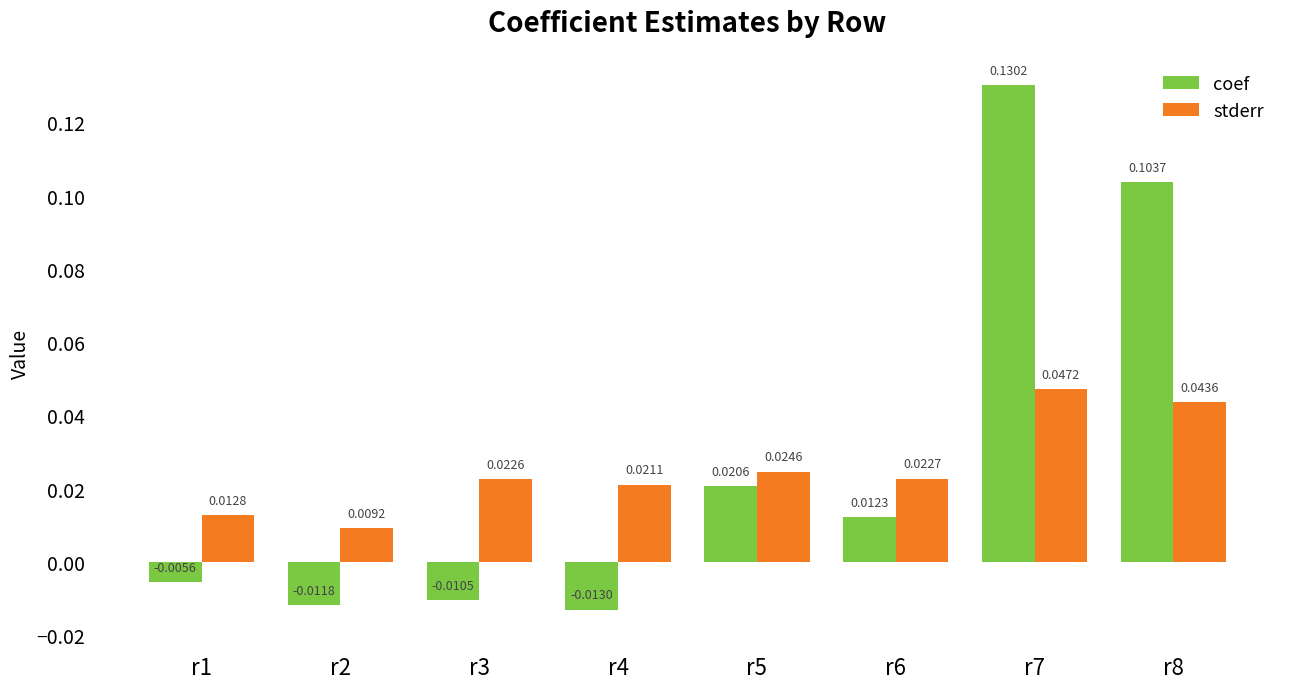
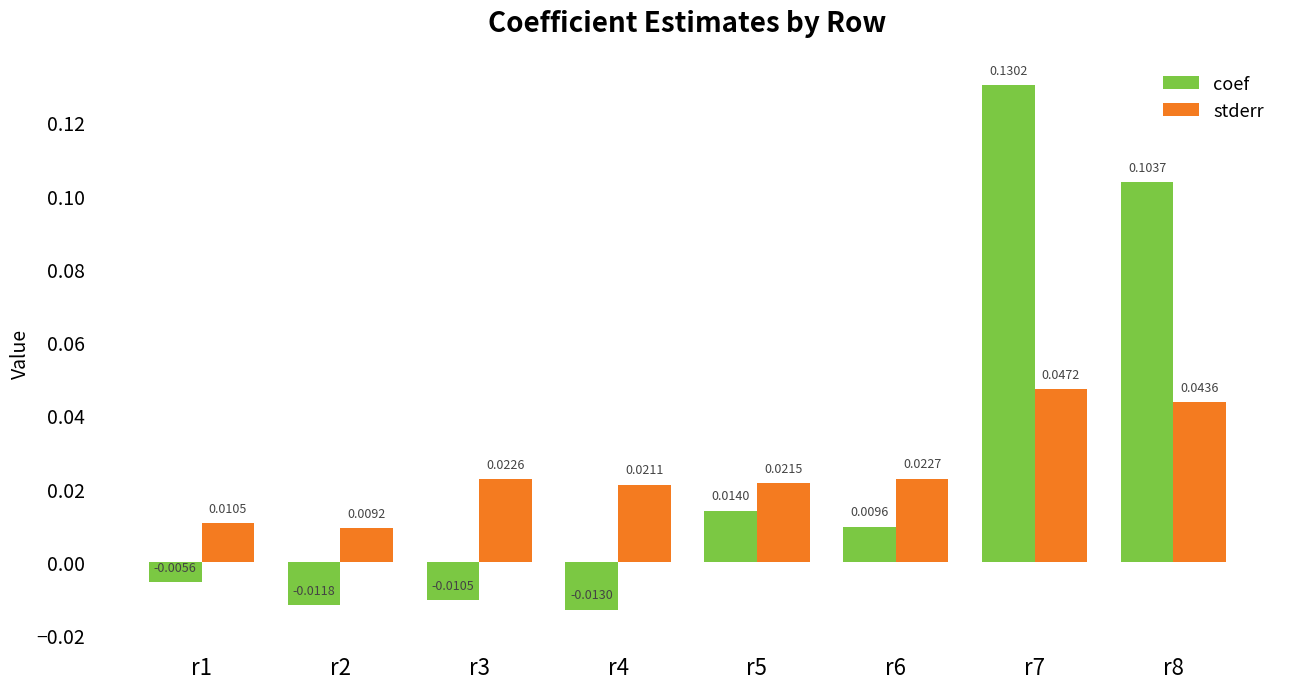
  {
    "coef": {
      "r1": -0.0056,
      "r2": -0.0118,
      "r3": -0.0105,
      "r4": -0.0130,
-     "r5": 0.0206,
-     "r6": 0.0123,
+     "r5": 0.0140,
+     "r6": 0.0096,
      "r7": 0.1302,
      "r8": 0.1037
    },
    "stderr": {
-     "r1": 0.0128,
+     "r1": 0.0105,
      "r2": 0.0092,
      "r3": 0.0226,
      "r4": 0.0211,
-     "r5": 0.0246,
+     "r5": 0.0215,
      "r6": 0.0227,
      "r7": 0.0472,
      "r8": 0.0436
    }
  }
